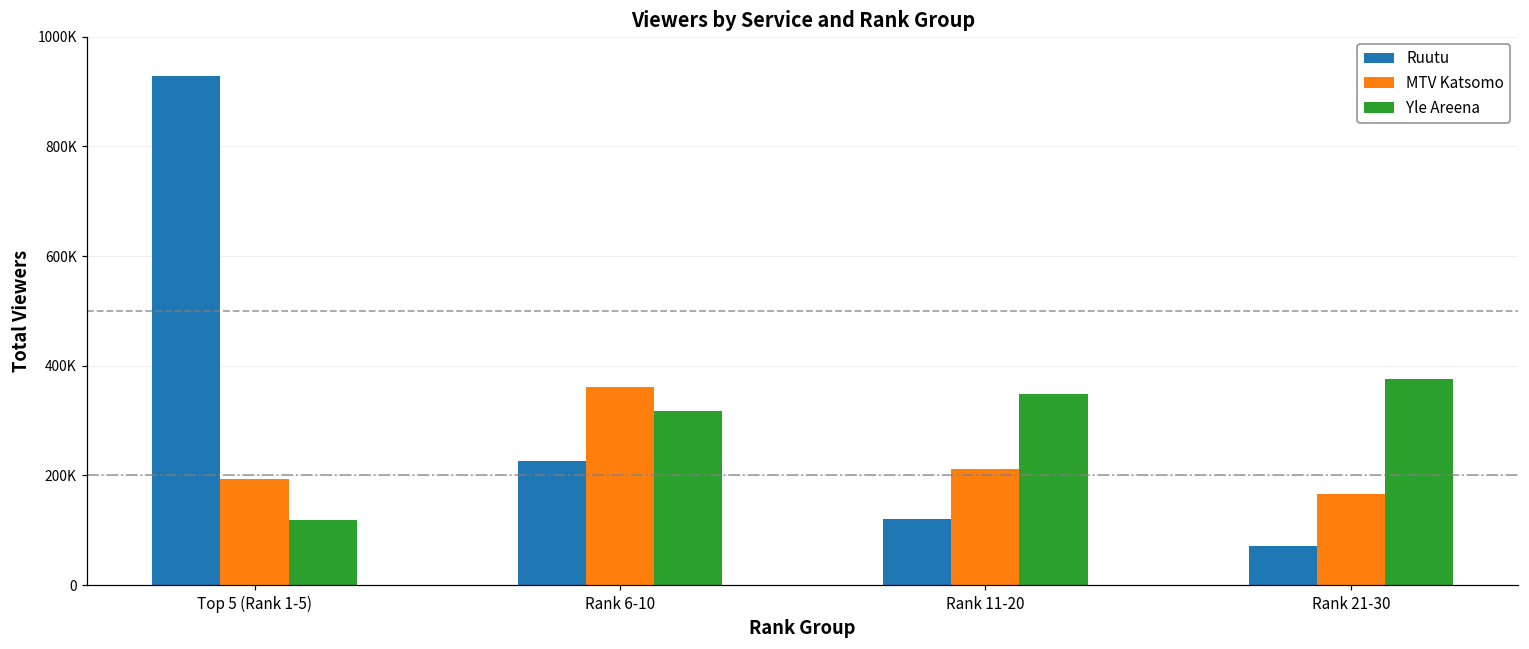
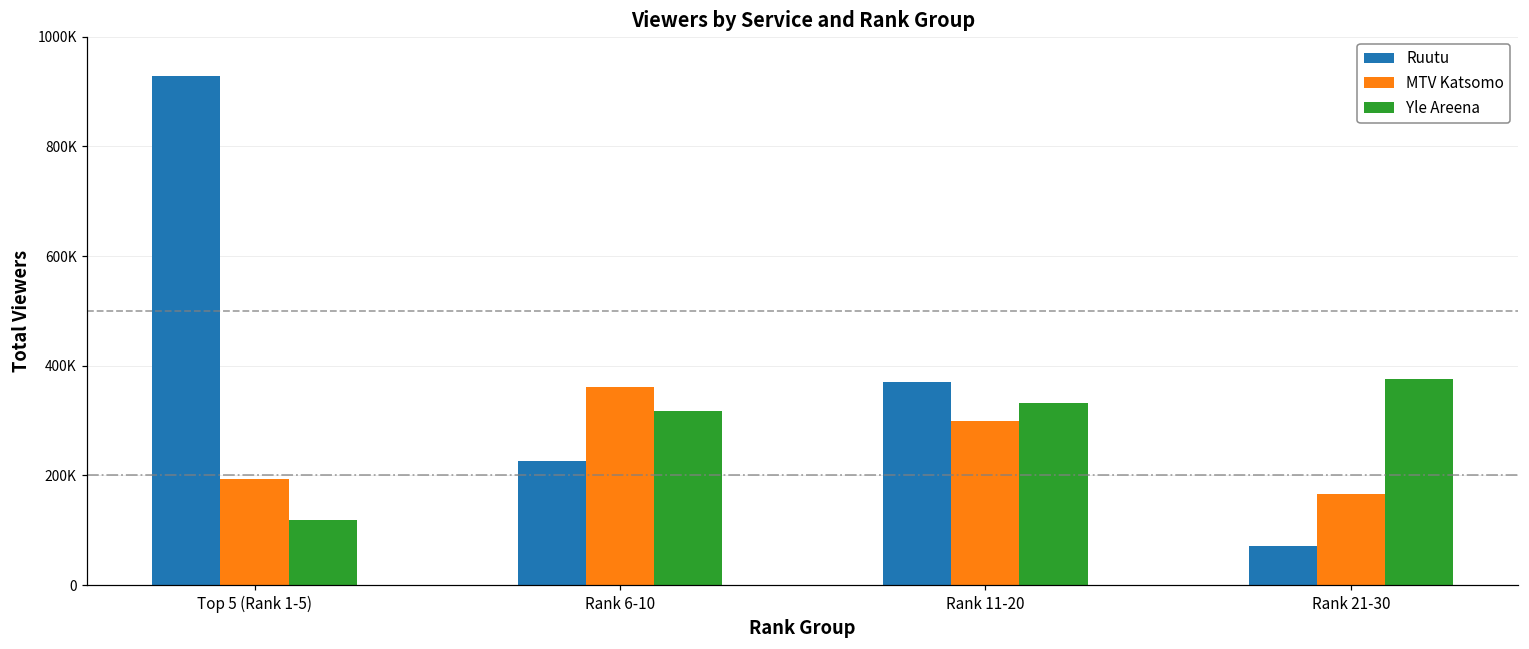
  {
    "Ruutu": {
      "Top 5 (Rank 1-5)": 930000,
      "Rank 6-10": 230000,
-     "Rank 11-20": 120000,
+     "Rank 11-20": 370000,
      "Rank 21-30": 70000
    },
    "MTV Katsomo": {
      "Top 5 (Rank 1-5)": 190000,
      "Rank 6-10": 360000,
-     "Rank 11-20": 210000,
+     "Rank 11-20": 300000,
      "Rank 21-30": 170000
    },
    "Yle Areena": {
      "Top 5 (Rank 1-5)": 120000,
      "Rank 6-10": 320000,
-     "Rank 11-20": 350000,
+     "Rank 11-20": 330000,
      "Rank 21-30": 380000
    }
  }
